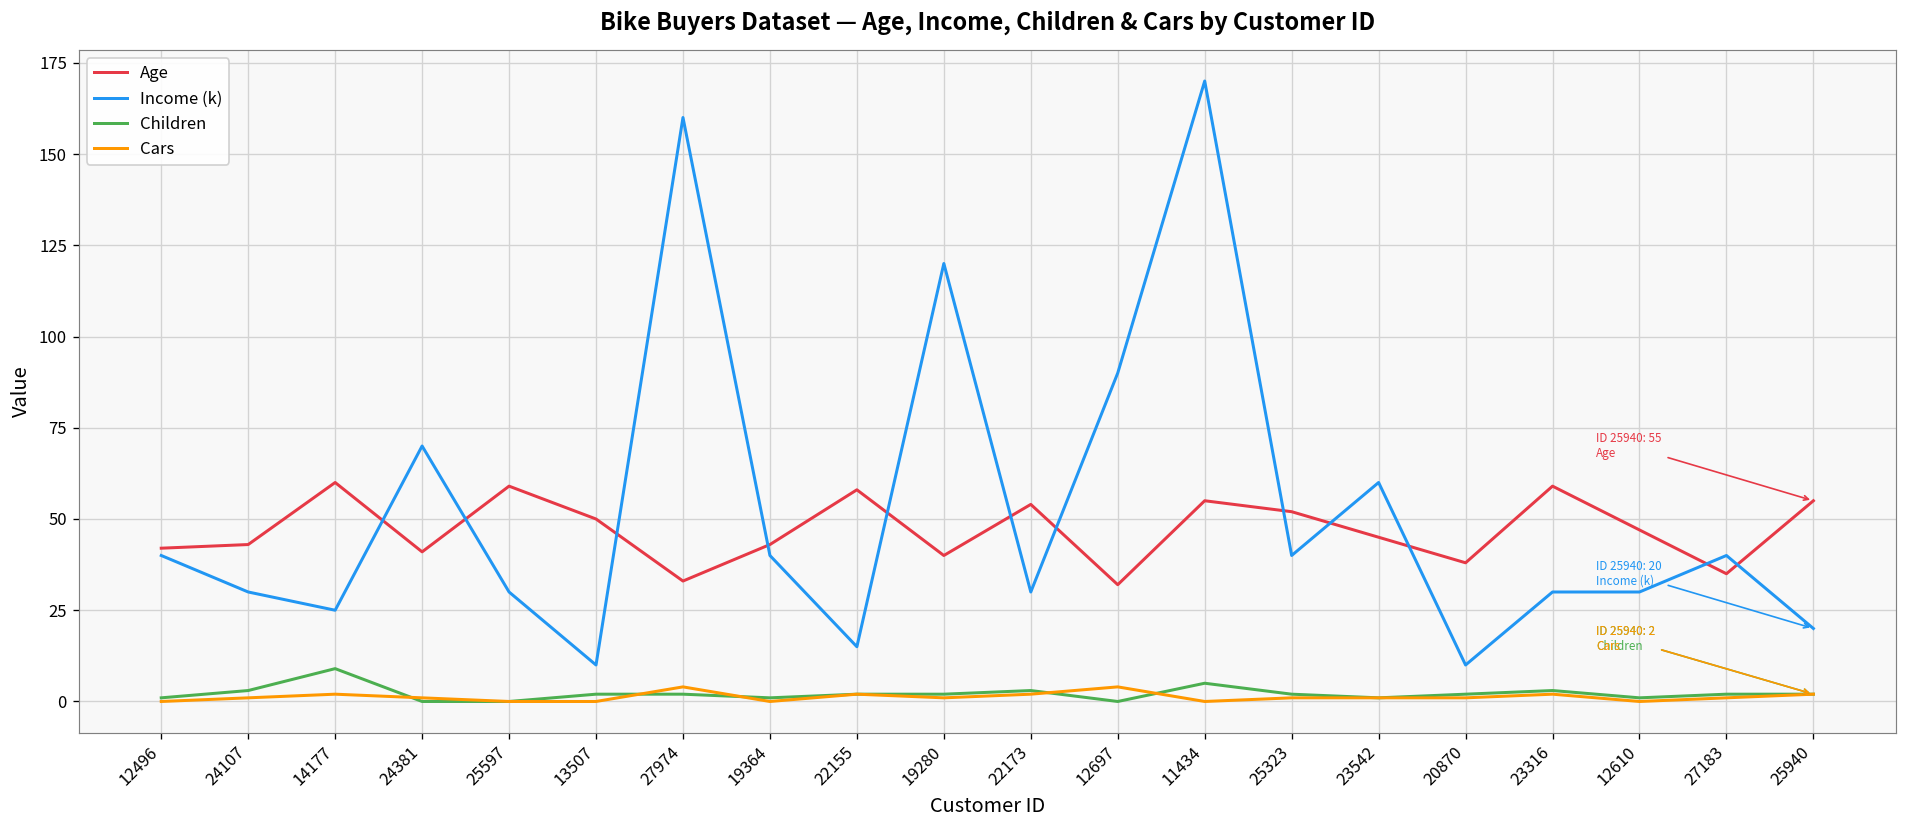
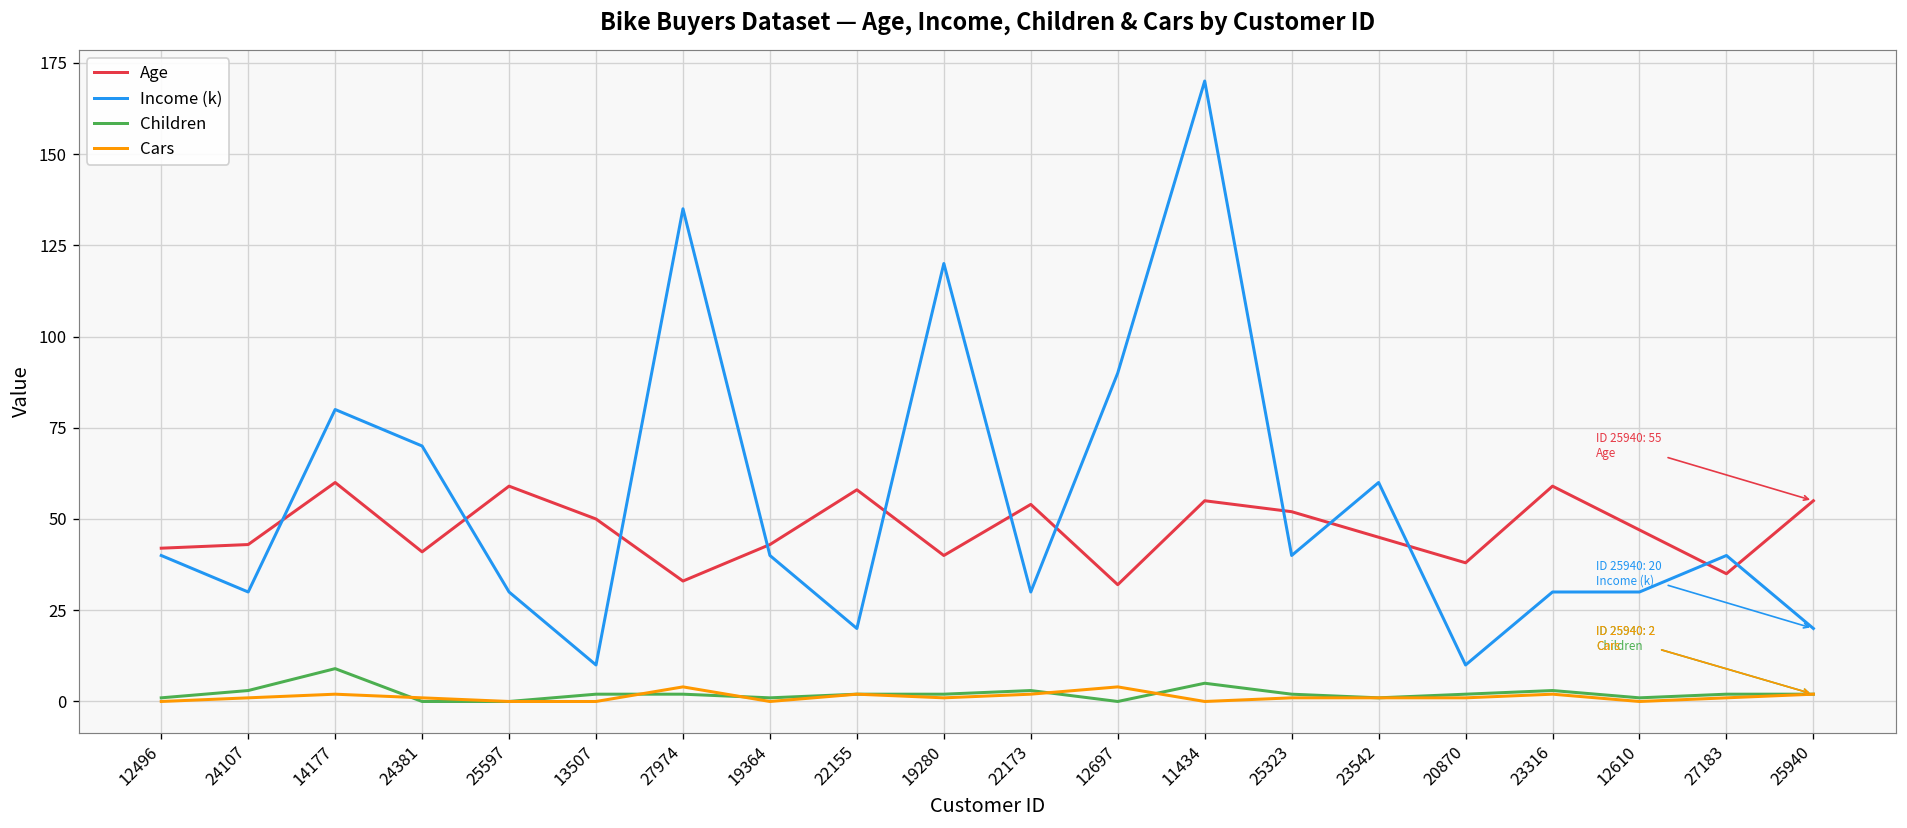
  {
    "Age": {
      "25940": 55
    },
    "Income (k)": {
      "12496": 40,
      "24107": 30,
-     "14177": 25,
+     "14177": 80,
      "24381": 70,
      "25597": 30,
      "13507": 10,
-     "27974": 160,
+     "27974": 135,
      "19364": 40,
-     "22155": 15,
+     "22155": 20,
      "19280": 120,
      "22173": 30,
      "12697": 90,
      "11434": 170,
      "25323": 40,
      "23542": 60,
      "20870": 10,
      "23316": 30,
      "27183": 40,
      "25940": 20
    },
    "Children": {
      "12496": 1,
      "24107": 3,
      "14177": 9,
      "24381": 0,
      "13507": 2,
      "27974": 2,
      "19364": 1,
      "19280": 2,
      "22173": 3,
      "12697": 0,
      "11434": 5,
      "25323": 2,
      "20870": 2,
      "23316": 3,
      "12610": 1
    },
    "Cars": {
      "12496": 0,
      "24107": 1,
      "14177": 2,
      "24381": 1,
      "13507": 0,
      "27974": 4,
      "19364": 0,
      "19280": 1,
      "22173": 2,
      "12697": 4,
      "11434": 0,
      "25323": 1,
      "20870": 1,
      "23316": 2,
      "12610": 0,
      "27183": 1
    }
  }
